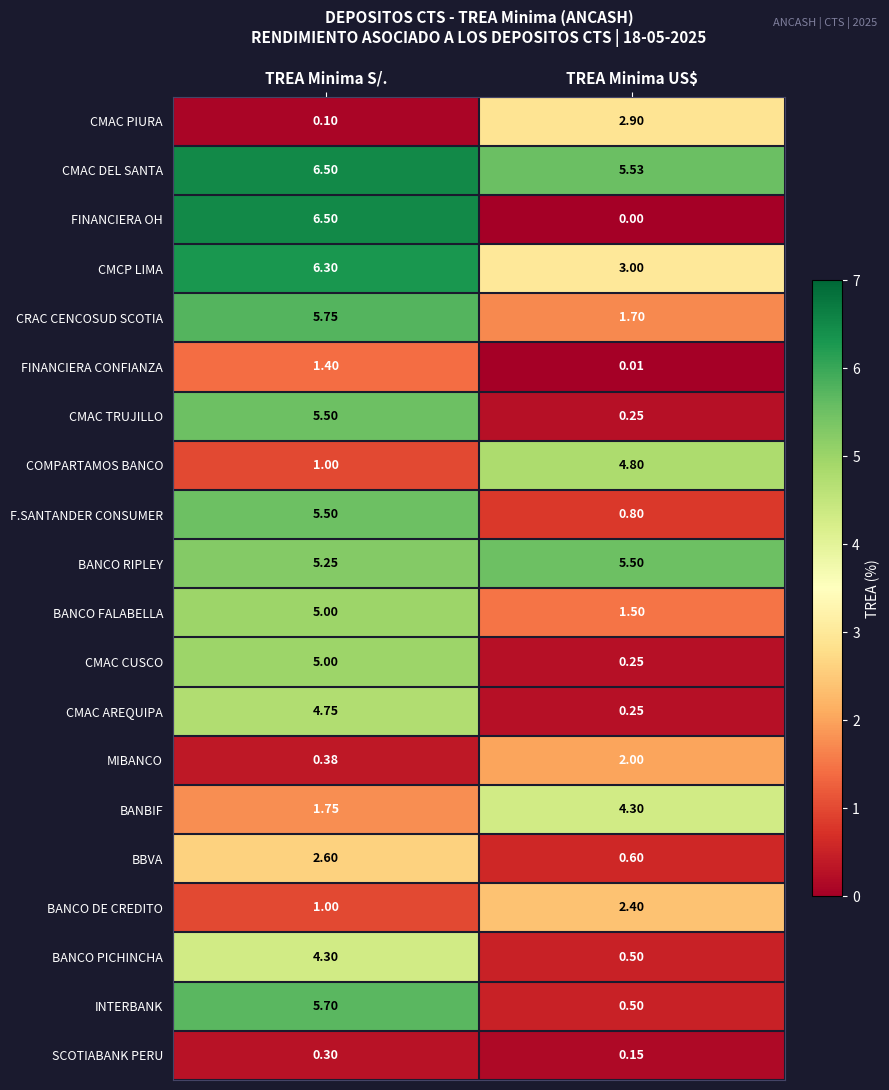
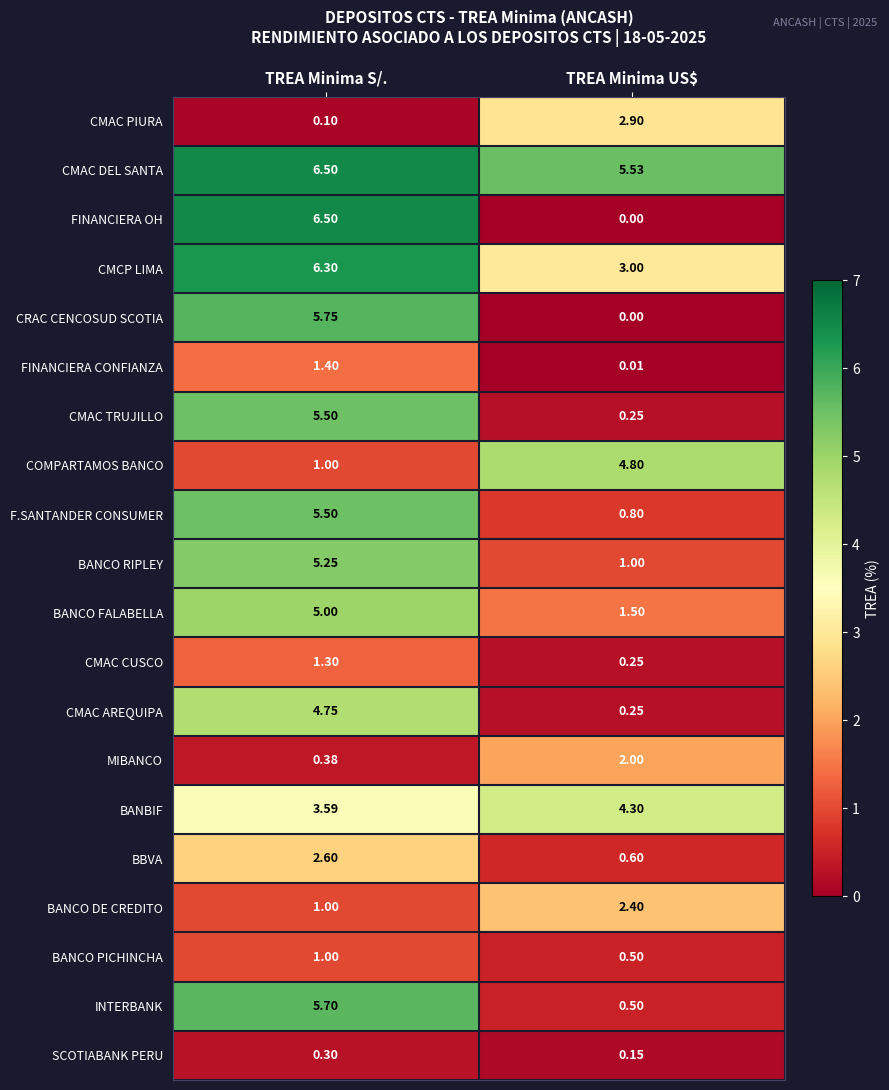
  {
    "CMAC PIURA": {
      "TREA Minima S/.": 0.10,
      "TREA Minima US$": 2.90
    },
    "CMAC DEL SANTA": {
      "TREA Minima S/.": 6.50,
      "TREA Minima US$": 5.53
    },
    "FINANCIERA OH": {
      "TREA Minima S/.": 6.50,
      "TREA Minima US$": 0.00
    },
    "CMCP LIMA": {
      "TREA Minima S/.": 6.30,
      "TREA Minima US$": 3.00
    },
    "CRAC CENCOSUD SCOTIA": {
      "TREA Minima S/.": 5.75,
-     "TREA Minima US$": 1.70
+     "TREA Minima US$": 0.00
    },
    "FINANCIERA CONFIANZA": {
      "TREA Minima S/.": 1.40,
      "TREA Minima US$": 0.01
    },
    "CMAC TRUJILLO": {
      "TREA Minima S/.": 5.50,
      "TREA Minima US$": 0.25
    },
    "COMPARTAMOS BANCO": {
      "TREA Minima S/.": 1.00,
      "TREA Minima US$": 4.80
    },
    "F.SANTANDER CONSUMER": {
      "TREA Minima S/.": 5.50,
      "TREA Minima US$": 0.80
    },
    "BANCO RIPLEY": {
      "TREA Minima S/.": 5.25,
-     "TREA Minima US$": 5.50
+     "TREA Minima US$": 1.00
    },
    "BANCO FALABELLA": {
      "TREA Minima S/.": 5.00,
      "TREA Minima US$": 1.50
    },
    "CMAC CUSCO": {
-     "TREA Minima S/.": 5.00,
+     "TREA Minima S/.": 1.30,
      "TREA Minima US$": 0.25
    },
    "CMAC AREQUIPA": {
      "TREA Minima S/.": 4.75,
      "TREA Minima US$": 0.25
    },
    "MIBANCO": {
      "TREA Minima S/.": 0.38,
      "TREA Minima US$": 2.00
    },
    "BANBIF": {
-     "TREA Minima S/.": 1.75,
+     "TREA Minima S/.": 3.59,
      "TREA Minima US$": 4.30
    },
    "BBVA": {
      "TREA Minima S/.": 2.60,
      "TREA Minima US$": 0.60
    },
    "BANCO DE CREDITO": {
      "TREA Minima S/.": 1.00,
      "TREA Minima US$": 2.40
    },
    "BANCO PICHINCHA": {
-     "TREA Minima S/.": 4.30,
+     "TREA Minima S/.": 1.00,
      "TREA Minima US$": 0.50
    },
    "INTERBANK": {
      "TREA Minima S/.": 5.70,
      "TREA Minima US$": 0.50
    },
    "SCOTIABANK PERU": {
      "TREA Minima S/.": 0.30,
      "TREA Minima US$": 0.15
    }
  }
